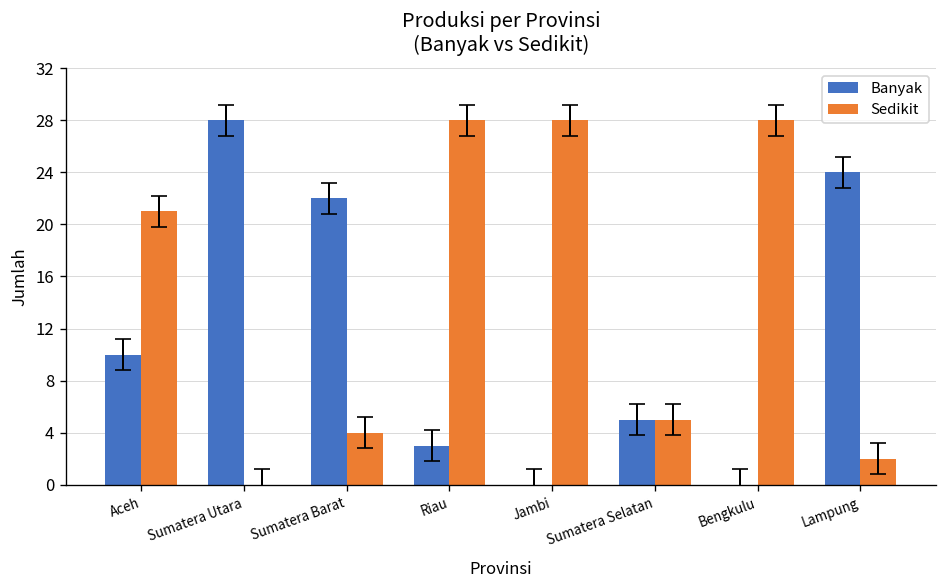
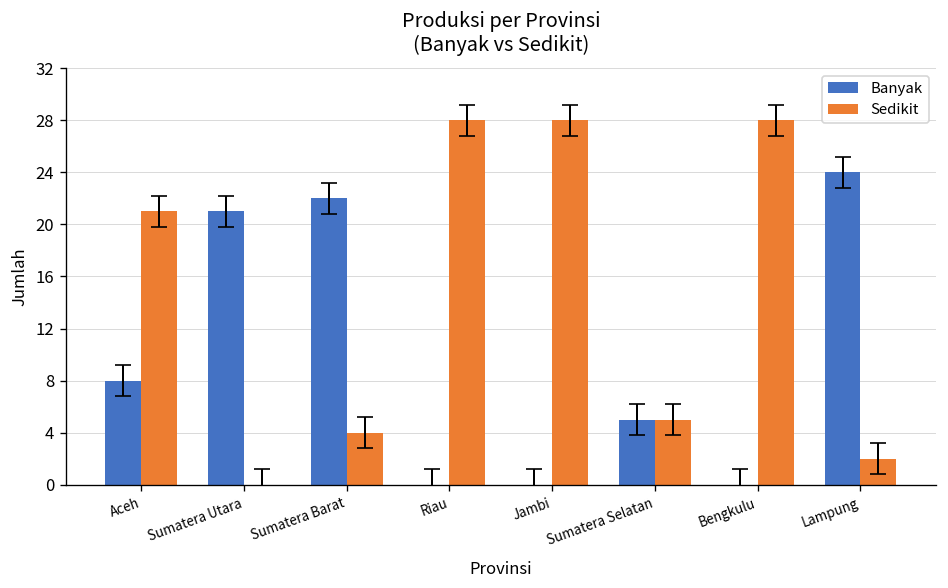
  {
    "Banyak": {
-     "Aceh": 10,
-     "Sumatera Utara": 28,
+     "Aceh": 8,
+     "Sumatera Utara": 21,
      "Sumatera Barat": 22,
-     "Riau": 3,
+     "Riau": 0,
      "Jambi": 0,
      "Sumatera Selatan": 5,
      "Bengkulu": 0,
      "Lampung": 24
    },
    "Sedikit": {
      "Aceh": 21,
      "Sumatera Utara": 0,
      "Sumatera Barat": 4,
      "Riau": 28,
      "Jambi": 28,
      "Sumatera Selatan": 5,
      "Bengkulu": 28,
      "Lampung": 2
    }
  }
